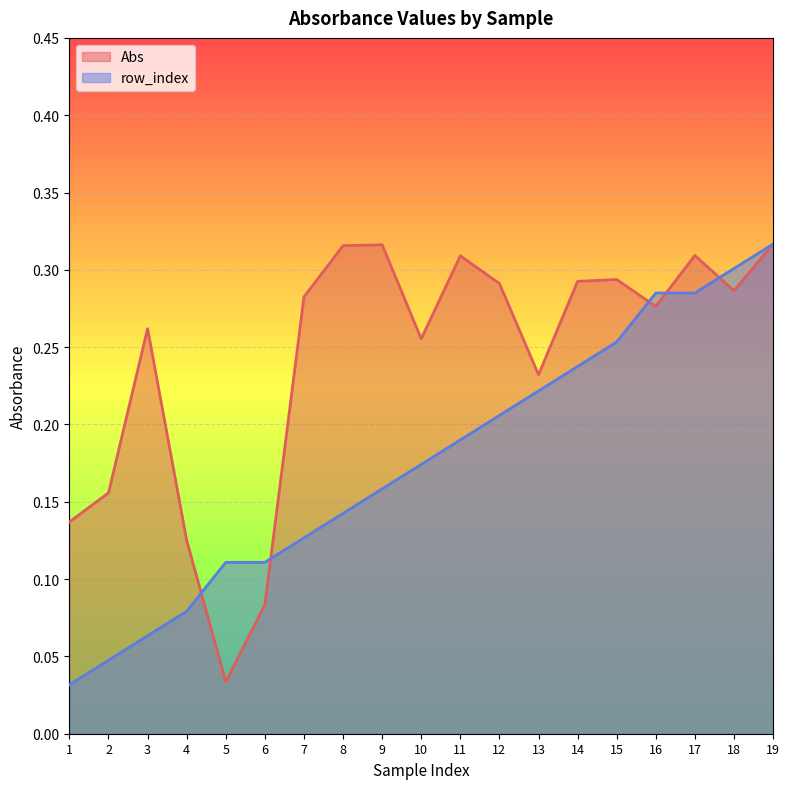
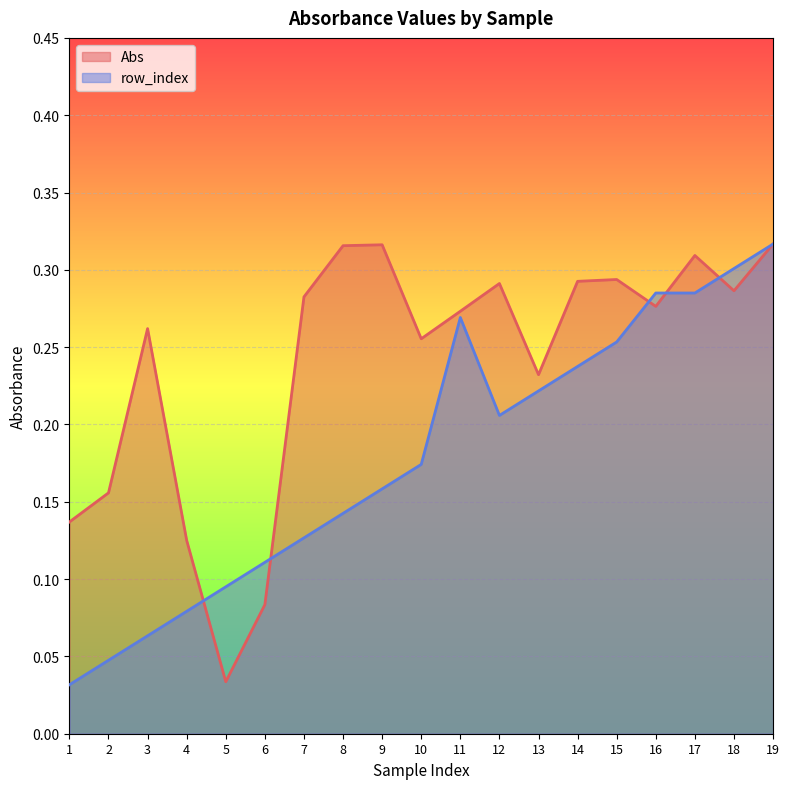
  {
    "Abs": {
      "1": 0.137,
      "2": 0.156,
      "3": 0.262,
      "4": 0.125,
      "5": 0.034,
      "6": 0.083,
      "7": 0.283,
      "8": 0.316,
      "9": 0.316,
      "10": 0.255,
-     "11": 0.309,
+     "11": 0.273,
      "12": 0.291,
      "13": 0.232,
      "14": 0.293,
      "15": 0.294,
      "16": 0.276,
      "17": 0.309,
      "18": 0.286
    },
    "row_index": {
      "1": 0.032,
      "2": 0.048,
      "3": 0.063,
      "4": 0.079,
-     "5": 0.111,
+     "5": 0.095,
      "6": 0.111,
      "7": 0.127,
      "8": 0.143,
      "9": 0.158,
      "10": 0.174,
-     "11": 0.190,
+     "11": 0.269,
      "12": 0.206,
      "13": 0.222,
      "14": 0.238,
      "15": 0.253,
      "16": 0.285,
      "17": 0.285,
      "18": 0.301
    }
  }
